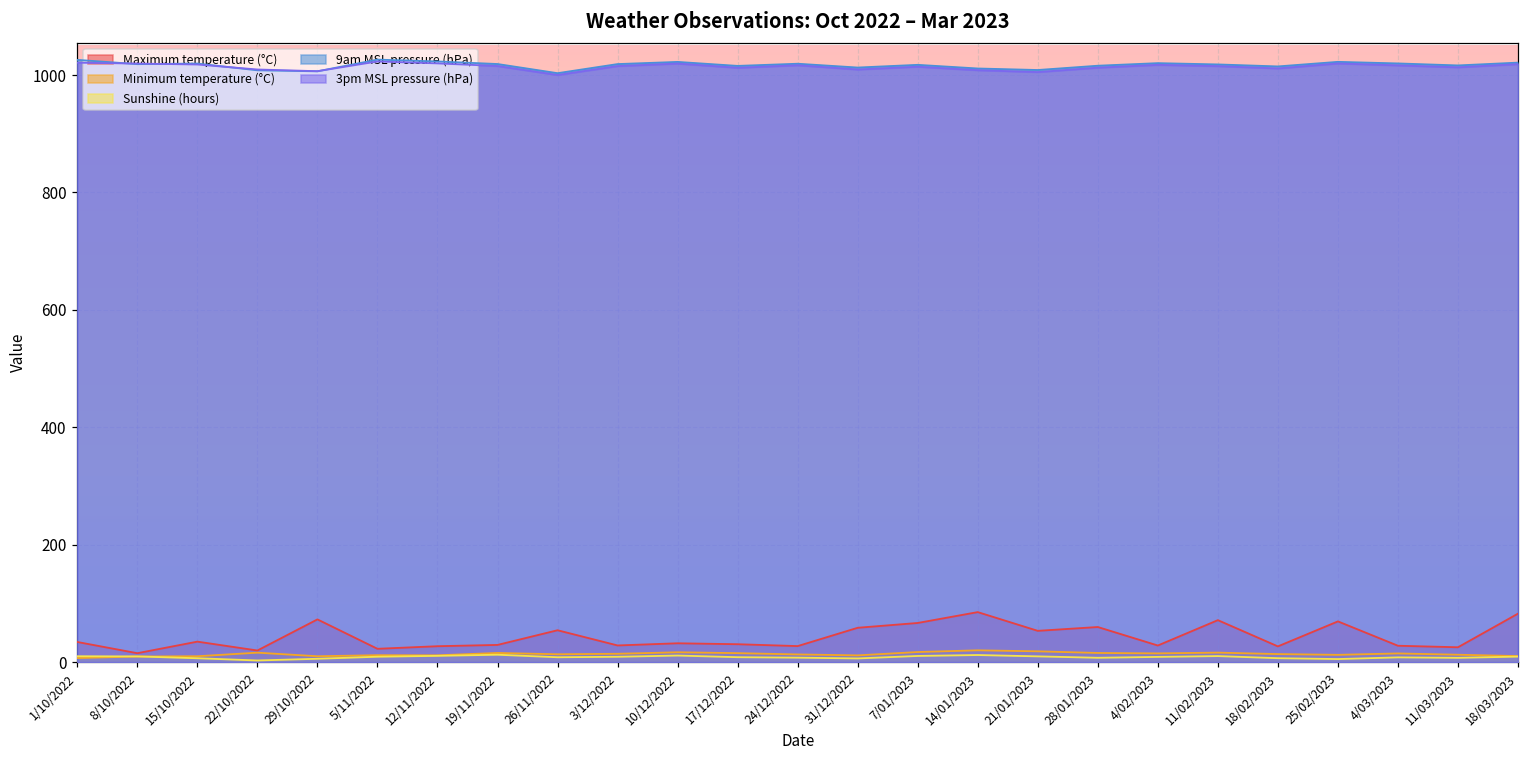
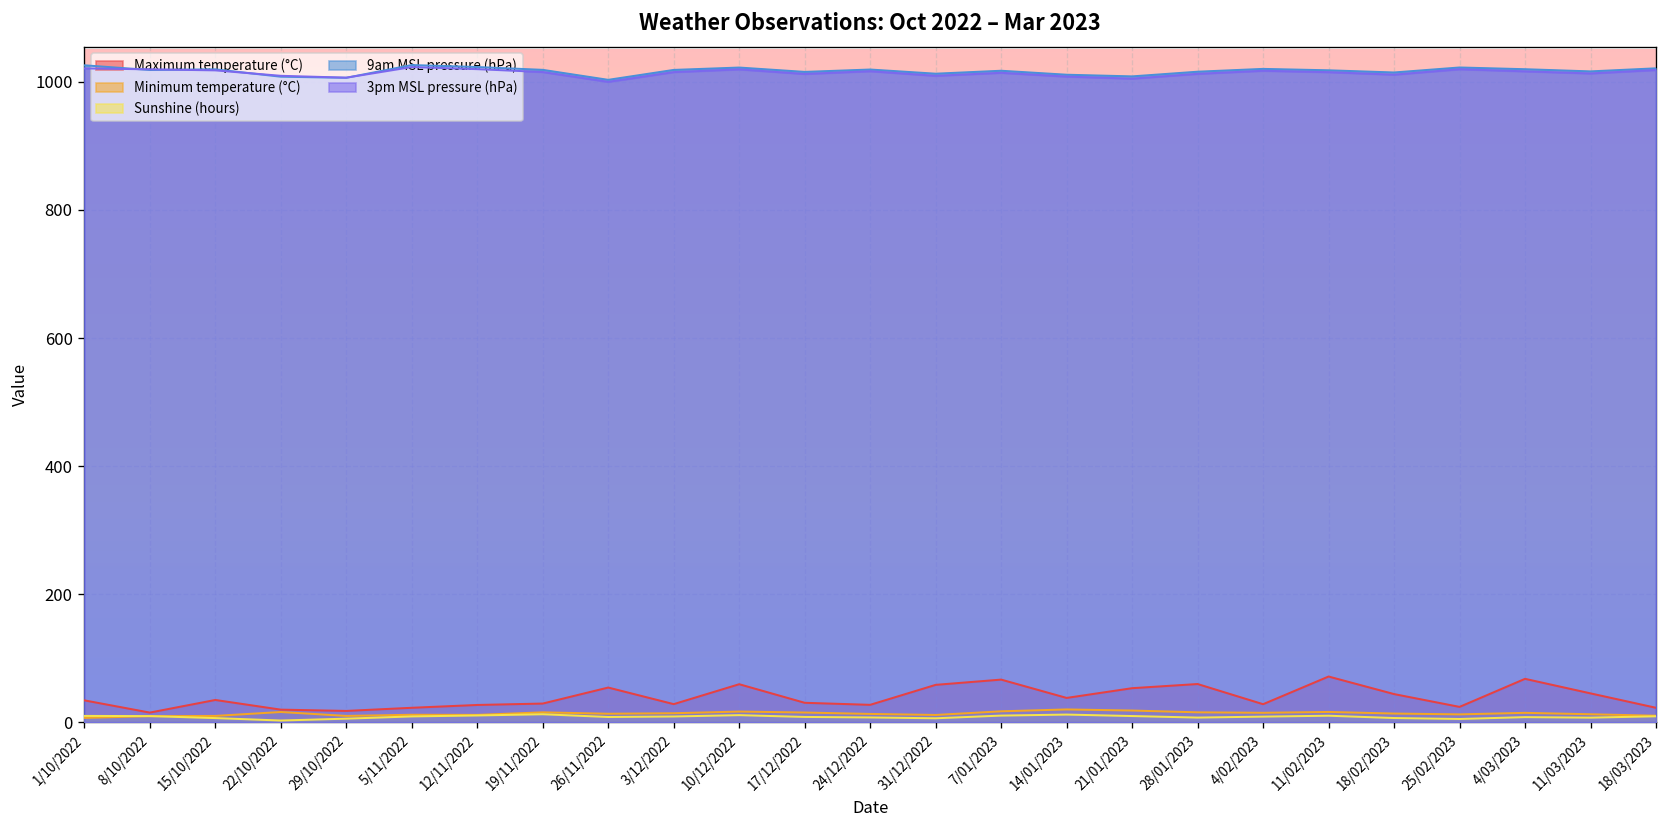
  {
    "Maximum temperature (°C)": {
      "1/10/2022": 30,
      "8/10/2022": 20,
      "15/10/2022": 30,
-     "29/10/2022": 70,
+     "29/10/2022": 20,
      "5/11/2022": 20,
      "12/11/2022": 30,
      "19/11/2022": 30,
      "26/11/2022": 50,
      "3/12/2022": 30,
-     "10/12/2022": 30,
+     "10/12/2022": 60,
      "17/12/2022": 30,
      "24/12/2022": 30,
      "31/12/2022": 60,
      "7/01/2023": 70,
-     "14/01/2023": 90,
+     "14/01/2023": 40,
      "21/01/2023": 50,
      "28/01/2023": 60,
      "4/02/2023": 30,
      "11/02/2023": 70,
-     "18/02/2023": 30,
-     "25/02/2023": 70,
-     "4/03/2023": 30,
-     "11/03/2023": 30,
-     "18/03/2023": 80
+     "18/02/2023": 40,
+     "25/02/2023": 20,
+     "4/03/2023": 70,
+     "11/03/2023": 50,
+     "18/03/2023": 20
    }
  }
